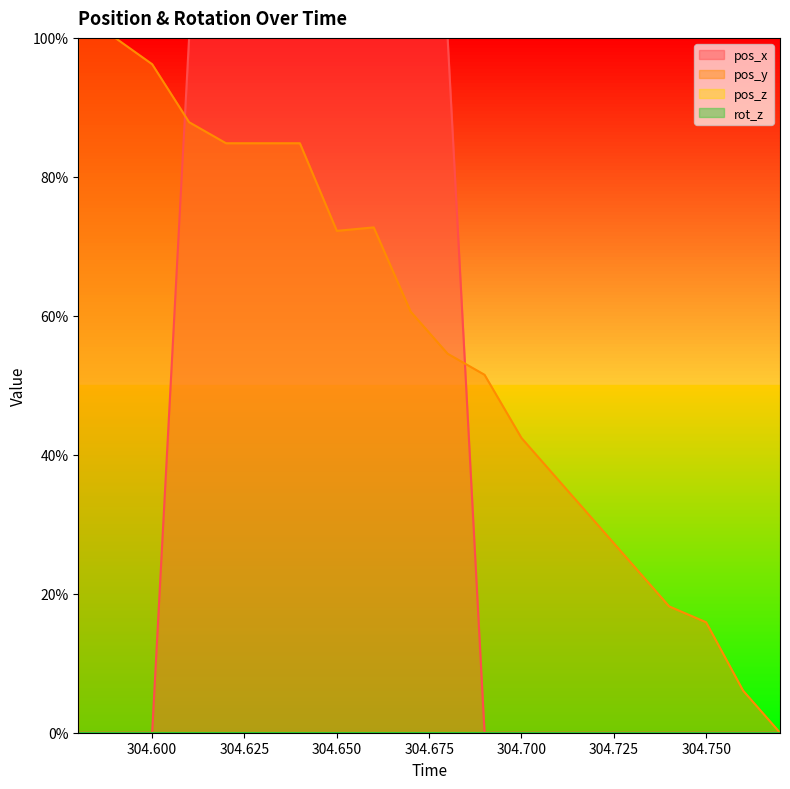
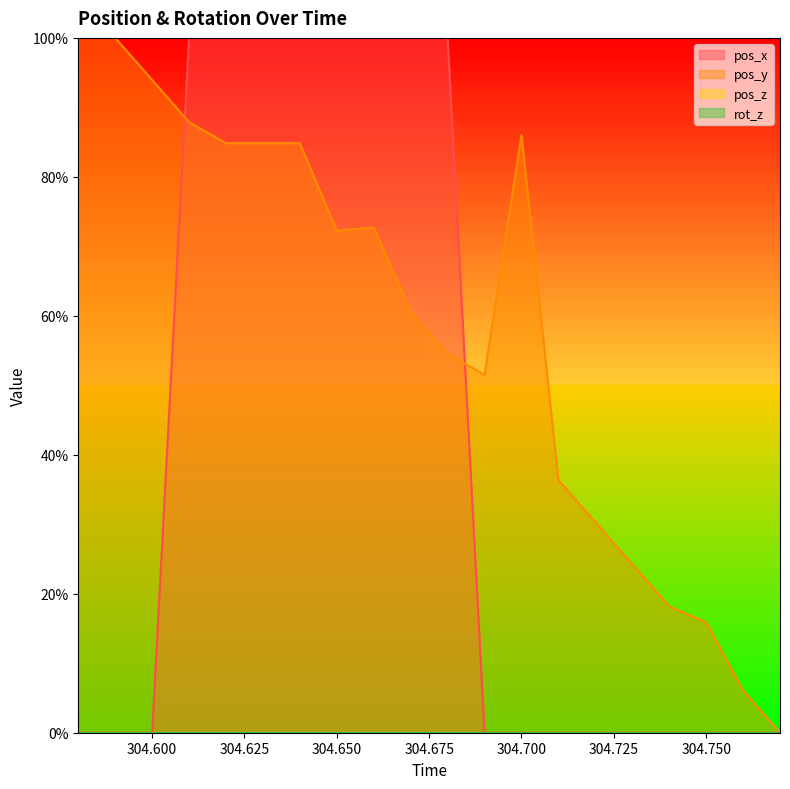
  {
    "pos_x": {
      "304.650": "100%"
    },
    "pos_y": {
-     "304.600": "96%",
+     "304.600": "94%",
      "304.650": "72%",
-     "304.700": "42%",
+     "304.700": "86%",
      "304.750": "16%"
    },
    "rot_z": {
      "304.650": "0%"
    }
  }
